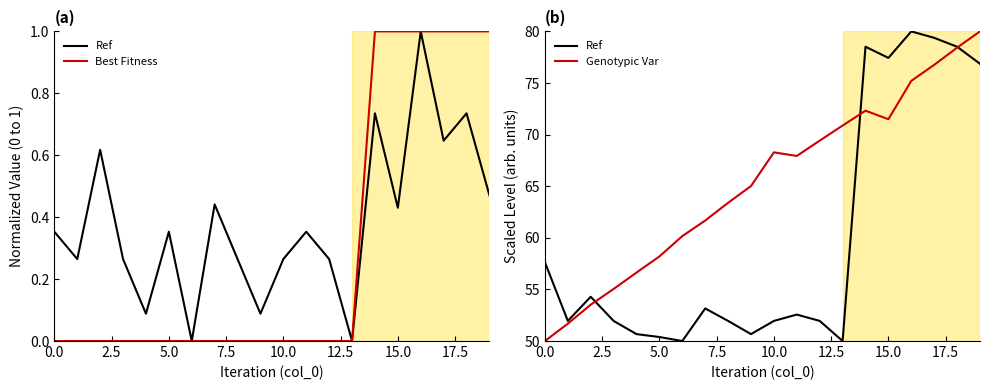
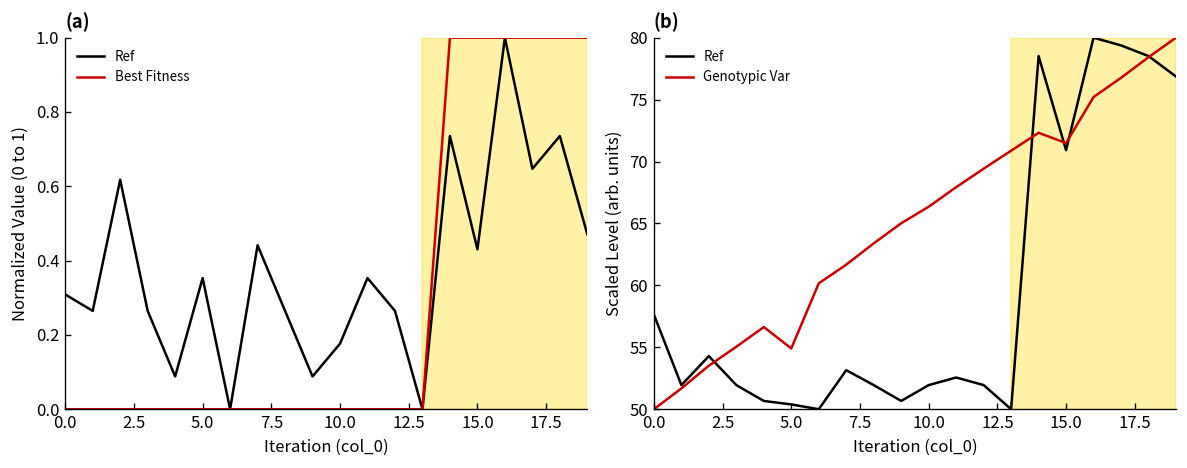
  {
    "(a)": {
      "Ref": {
-       "0.0": 0.35,
+       "0.0": 0.31,
        "5.0": 0.35,
-       "10.0": 0.26,
+       "10.0": 0.18,
        "15.0": 0.43
      },
      "Best Fitness": {
        "0.0": 0.00,
        "5.0": 0.00,
        "10.0": 0.00,
        "15.0": 1.00
      }
    },
    "(b)": {
      "Ref": {
        "0.0": 57.6,
        "5.0": 50.4,
        "10.0": 51.9,
-       "15.0": 77.4
+       "15.0": 70.9
      },
      "Genotypic Var": {
        "0.0": 50.0,
-       "5.0": 58.2,
-       "10.0": 68.3,
+       "5.0": 54.9,
+       "10.0": 66.3,
        "15.0": 71.5
      }
    }
  }
